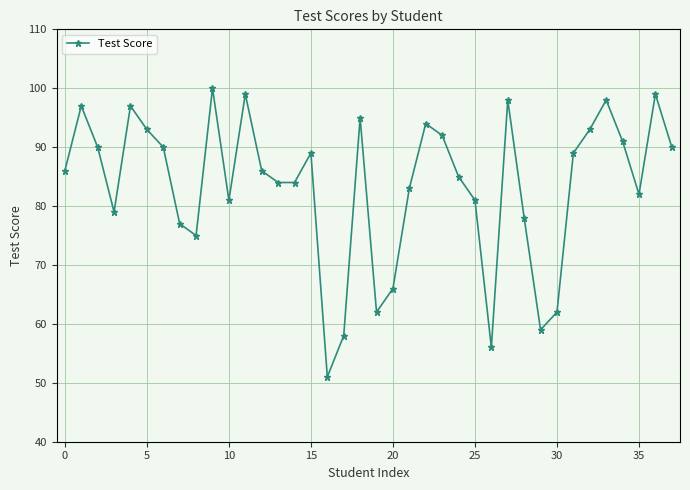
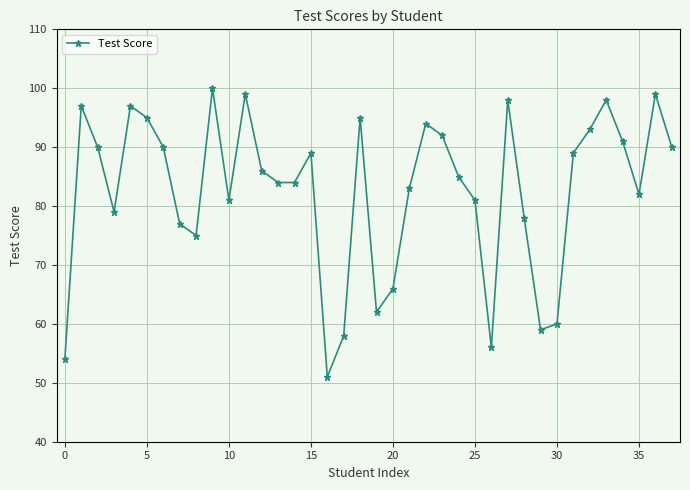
  {
-   "0": 86,
-   "5": 93,
+   "0": 54,
+   "5": 95,
    "10": 81,
    "15": 89,
    "20": 66,
    "25": 81,
-   "30": 62,
+   "30": 60,
    "35": 82
  }
